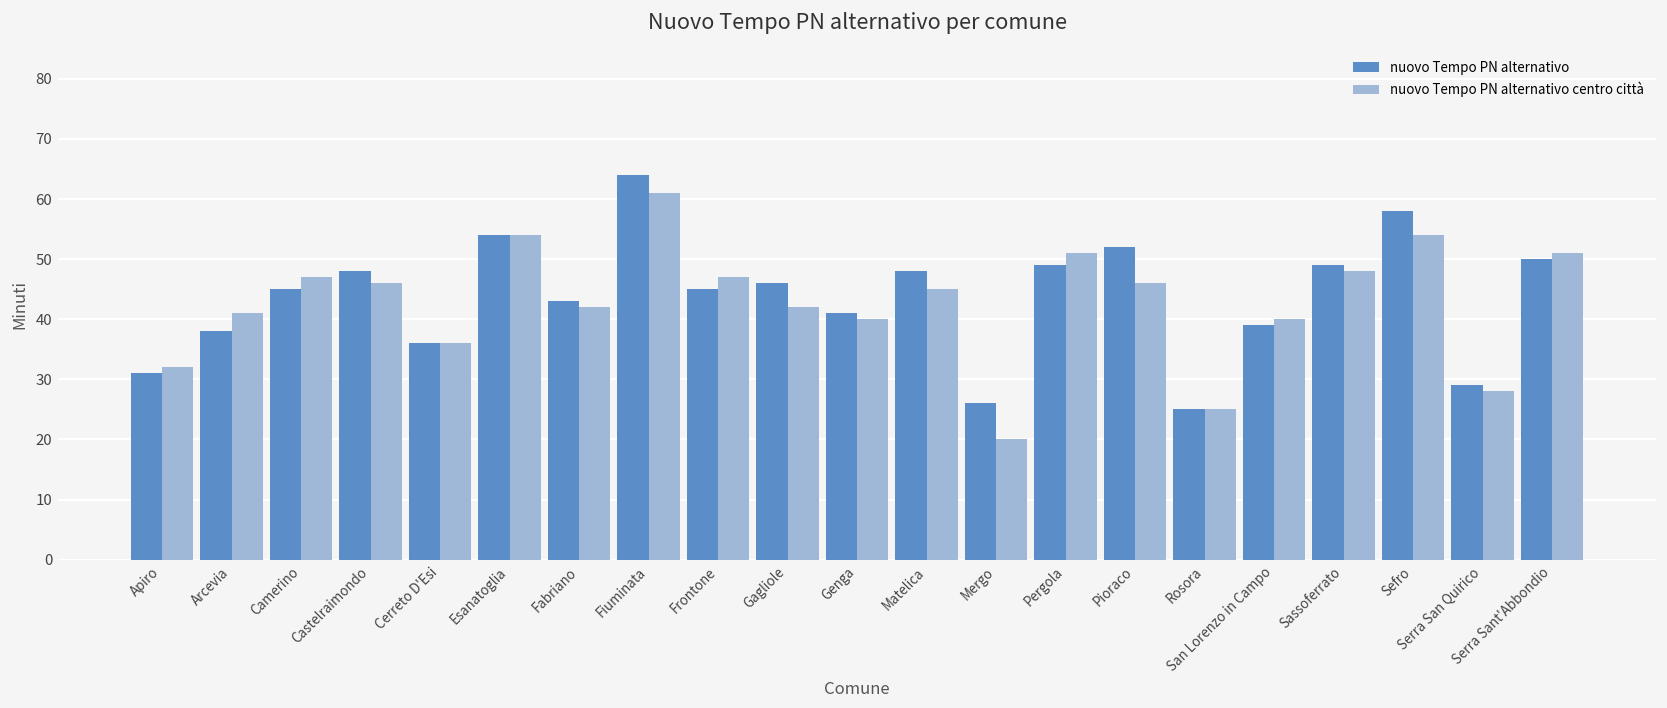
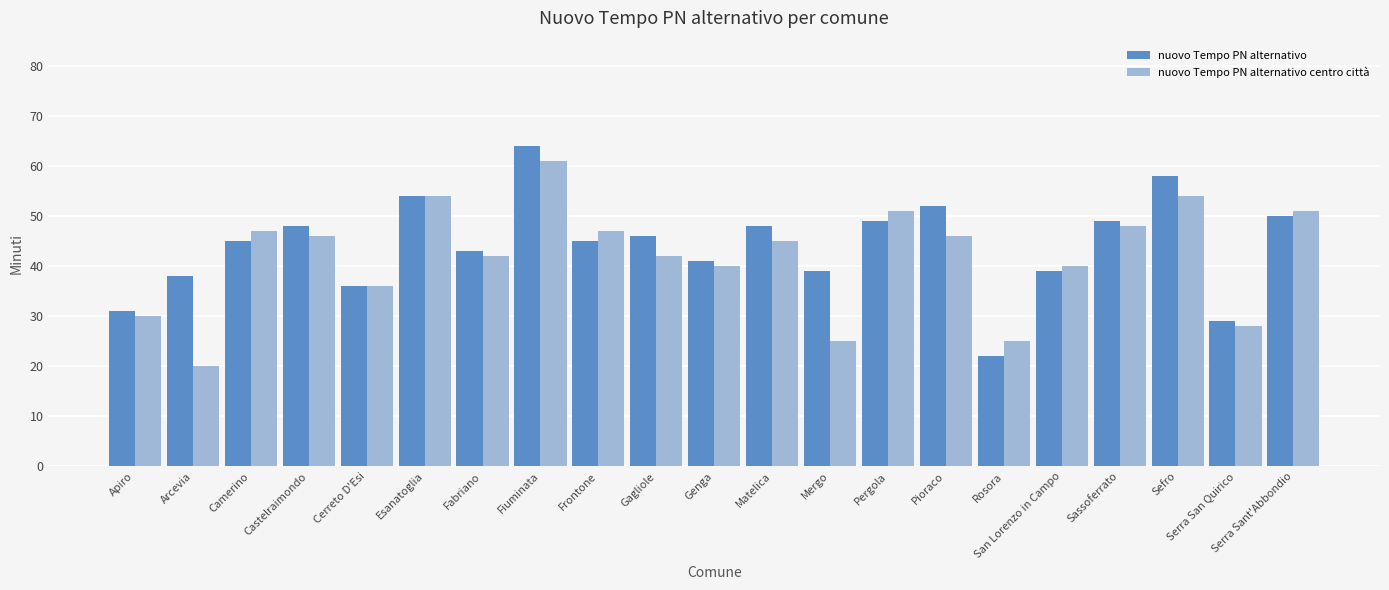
  {
    "nuovo Tempo PN alternativo": {
      "Apiro": 31,
      "Arcevia": 38,
      "Camerino": 45,
      "Castelraimondo": 48,
      "Cerreto D'Esi": 36,
      "Esanatoglia": 54,
      "Fabriano": 43,
      "Fiuminata": 64,
      "Frontone": 45,
      "Gagliole": 46,
      "Genga": 41,
      "Matelica": 48,
-     "Mergo": 26,
+     "Mergo": 39,
      "Pergola": 49,
      "Pioraco": 52,
-     "Rosora": 25,
+     "Rosora": 22,
      "San Lorenzo in Campo": 39,
      "Sassoferrato": 49,
      "Sefro": 58,
      "Serra San Quirico": 29,
      "Serra Sant'Abbondio": 50
    },
    "nuovo Tempo PN alternativo centro città": {
-     "Apiro": 32,
-     "Arcevia": 41,
+     "Apiro": 30,
+     "Arcevia": 20,
      "Camerino": 47,
      "Castelraimondo": 46,
      "Cerreto D'Esi": 36,
      "Esanatoglia": 54,
      "Fabriano": 42,
      "Fiuminata": 61,
      "Frontone": 47,
      "Gagliole": 42,
      "Genga": 40,
      "Matelica": 45,
-     "Mergo": 20,
+     "Mergo": 25,
      "Pergola": 51,
      "Pioraco": 46,
      "Rosora": 25,
      "San Lorenzo in Campo": 40,
      "Sassoferrato": 48,
      "Sefro": 54,
      "Serra San Quirico": 28,
      "Serra Sant'Abbondio": 51
    }
  }
